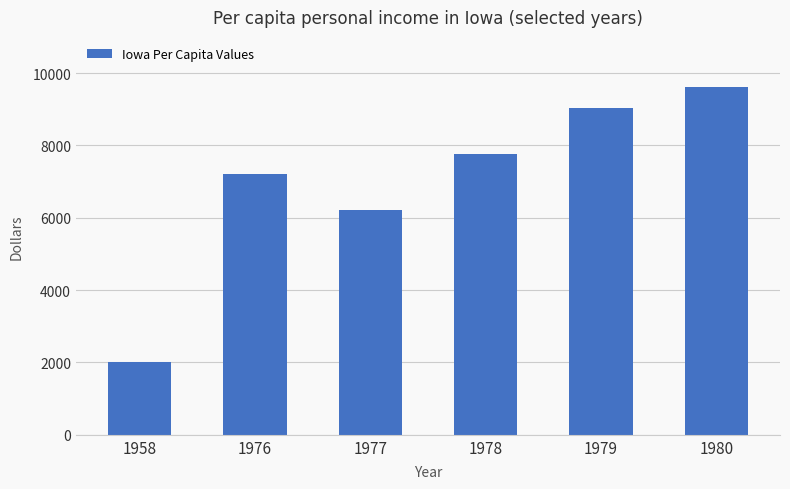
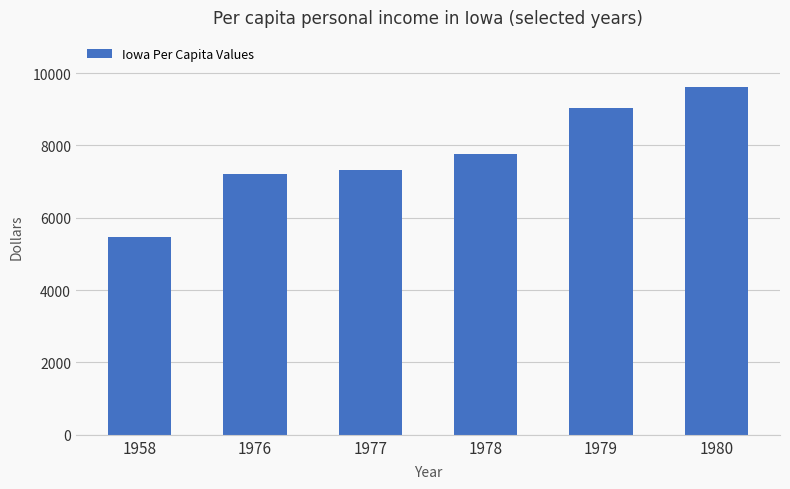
  {
-   "1958": 2000,
+   "1958": 5500,
    "1976": 7200,
-   "1977": 6200,
+   "1977": 7300,
    "1978": 7800,
    "1979": 9000,
    "1980": 9600
  }
